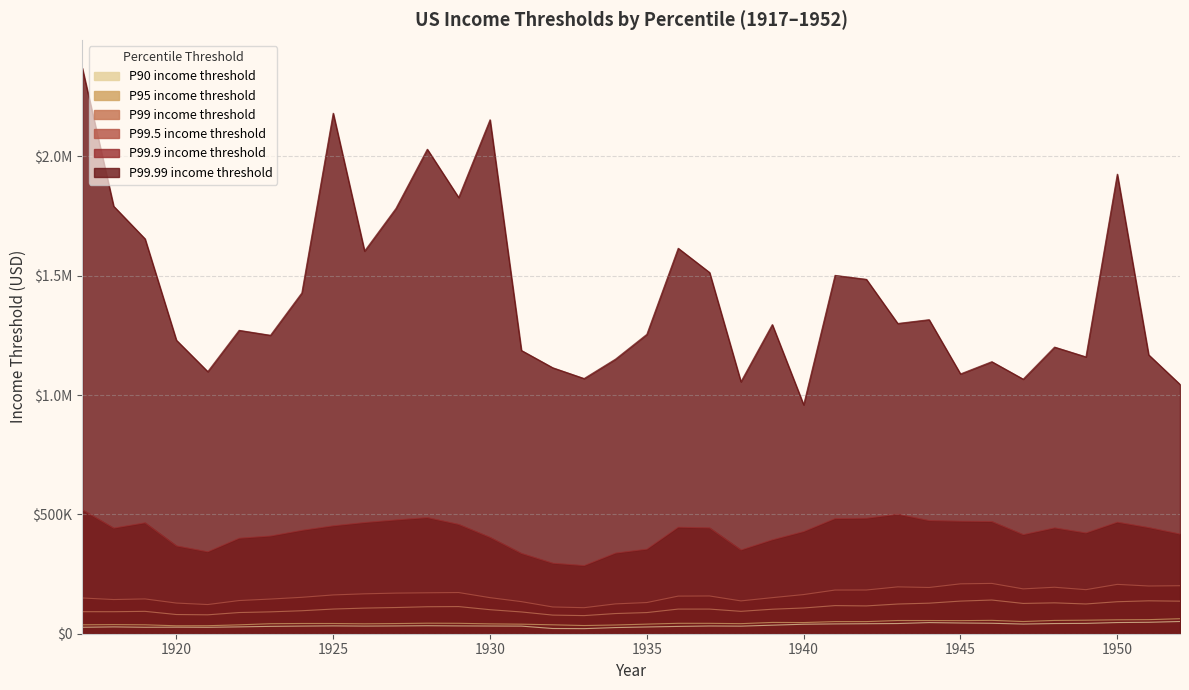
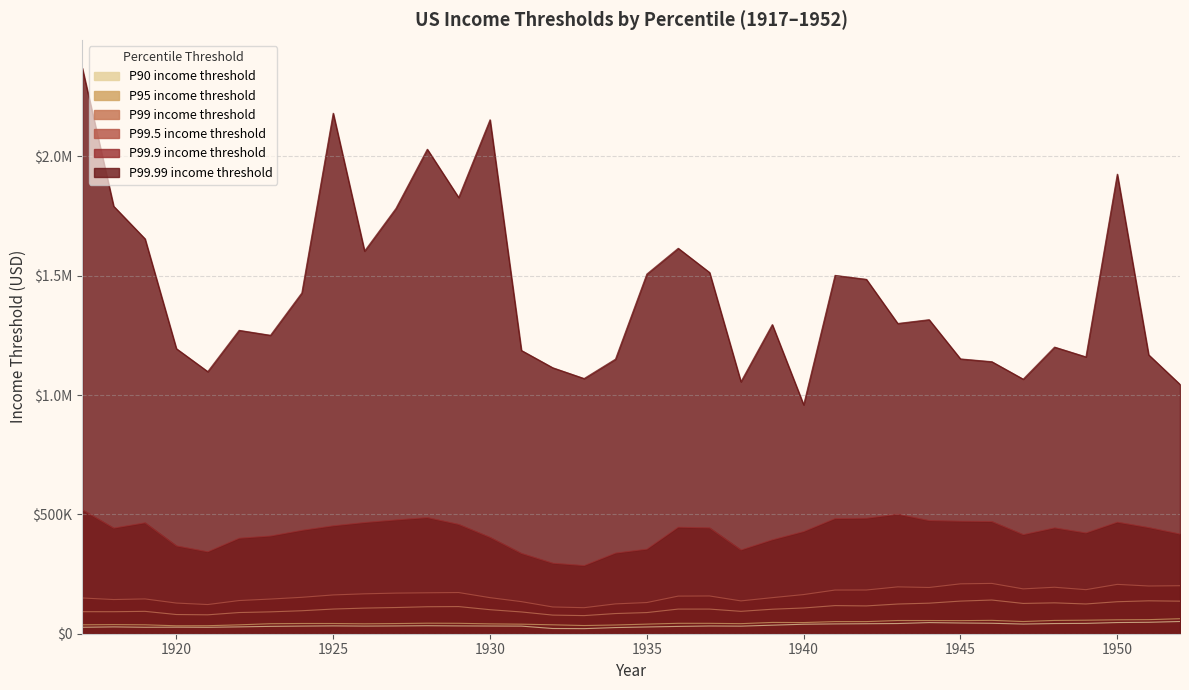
  {
    "P90 income threshold": {
      "1935": "$30000",
      "1950": "$50000"
    },
    "P99.99 income threshold": {
-     "1920": "$1230000",
+     "1920": "$1190000",
      "1925": "$2180000",
      "1930": "$2150000",
-     "1935": "$1250000",
+     "1935": "$1510000",
      "1940": "$960000",
-     "1945": "$1090000",
+     "1945": "$1150000",
      "1950": "$1930000"
    }
  }
